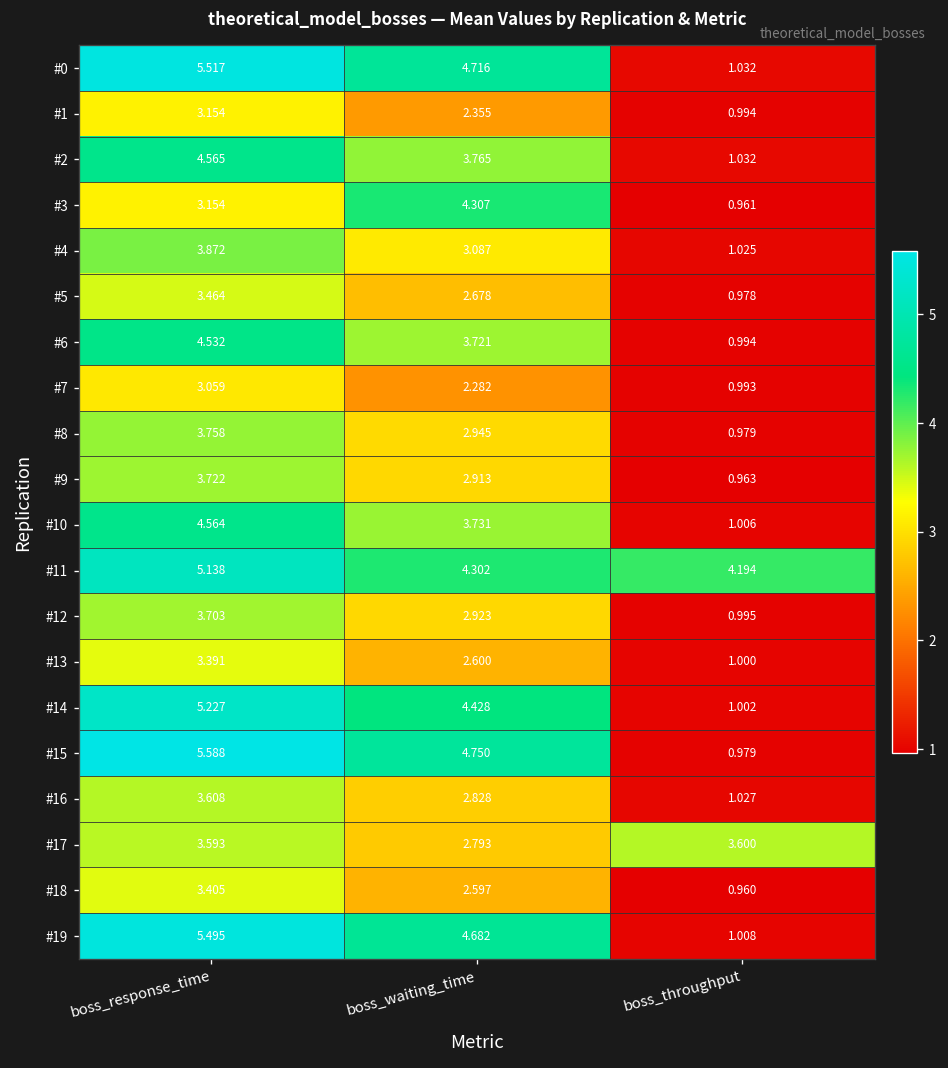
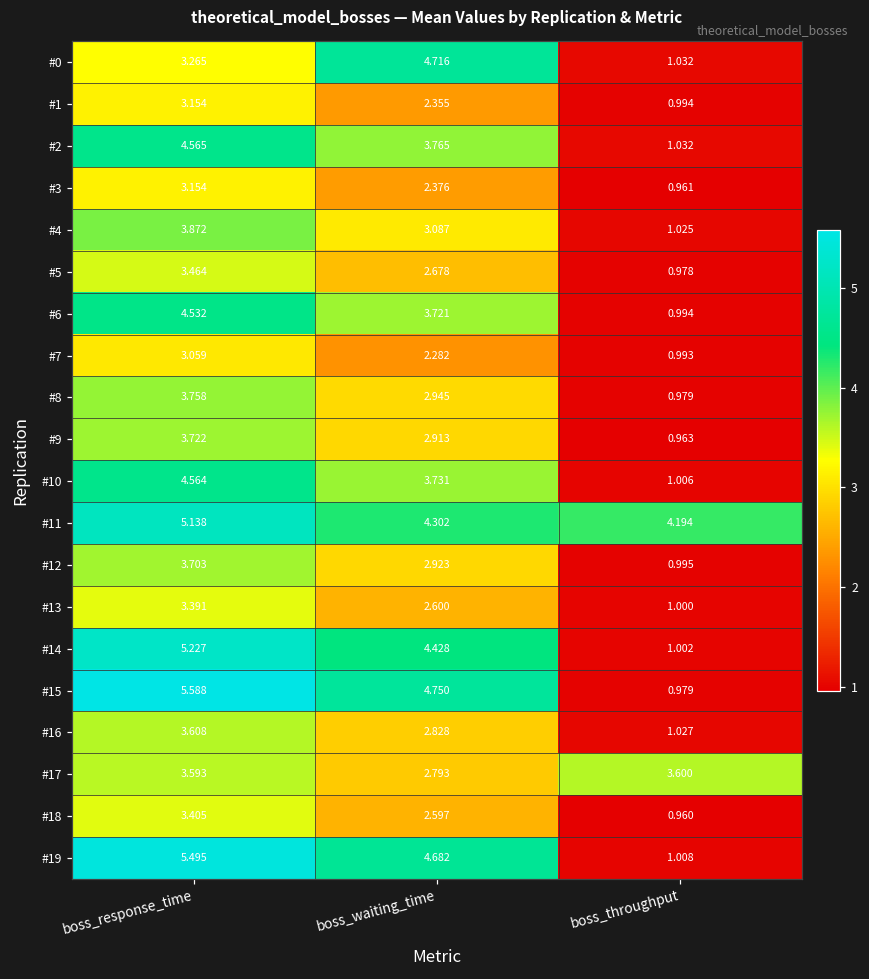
  {
    "#0": {
-     "boss_response_time": 5.517,
+     "boss_response_time": 3.265,
      "boss_waiting_time": 4.716,
      "boss_throughput": 1.032
    },
    "#1": {
      "boss_response_time": 3.154,
      "boss_waiting_time": 2.355,
      "boss_throughput": 0.994
    },
    "#2": {
      "boss_response_time": 4.565,
      "boss_waiting_time": 3.765,
      "boss_throughput": 1.032
    },
    "#3": {
      "boss_response_time": 3.154,
-     "boss_waiting_time": 4.307,
+     "boss_waiting_time": 2.376,
      "boss_throughput": 0.961
    },
    "#4": {
      "boss_response_time": 3.872,
      "boss_waiting_time": 3.087,
      "boss_throughput": 1.025
    },
    "#5": {
      "boss_response_time": 3.464,
      "boss_waiting_time": 2.678,
      "boss_throughput": 0.978
    },
    "#6": {
      "boss_response_time": 4.532,
      "boss_waiting_time": 3.721,
      "boss_throughput": 0.994
    },
    "#7": {
      "boss_response_time": 3.059,
      "boss_waiting_time": 2.282,
      "boss_throughput": 0.993
    },
    "#8": {
      "boss_response_time": 3.758,
      "boss_waiting_time": 2.945,
      "boss_throughput": 0.979
    },
    "#9": {
      "boss_response_time": 3.722,
      "boss_waiting_time": 2.913,
      "boss_throughput": 0.963
    },
    "#10": {
      "boss_response_time": 4.564,
      "boss_waiting_time": 3.731,
      "boss_throughput": 1.006
    },
    "#11": {
      "boss_response_time": 5.138,
      "boss_waiting_time": 4.302,
      "boss_throughput": 4.194
    },
    "#12": {
      "boss_response_time": 3.703,
      "boss_waiting_time": 2.923,
      "boss_throughput": 0.995
    },
    "#13": {
      "boss_response_time": 3.391,
      "boss_waiting_time": 2.600,
      "boss_throughput": 1.000
    },
    "#14": {
      "boss_response_time": 5.227,
      "boss_waiting_time": 4.428,
      "boss_throughput": 1.002
    },
    "#15": {
      "boss_response_time": 5.588,
      "boss_waiting_time": 4.750,
      "boss_throughput": 0.979
    },
    "#16": {
      "boss_response_time": 3.608,
      "boss_waiting_time": 2.828,
      "boss_throughput": 1.027
    },
    "#17": {
      "boss_response_time": 3.593,
      "boss_waiting_time": 2.793,
      "boss_throughput": 3.600
    },
    "#18": {
      "boss_response_time": 3.405,
      "boss_waiting_time": 2.597,
      "boss_throughput": 0.960
    },
    "#19": {
      "boss_response_time": 5.495,
      "boss_waiting_time": 4.682,
      "boss_throughput": 1.008
    }
  }
